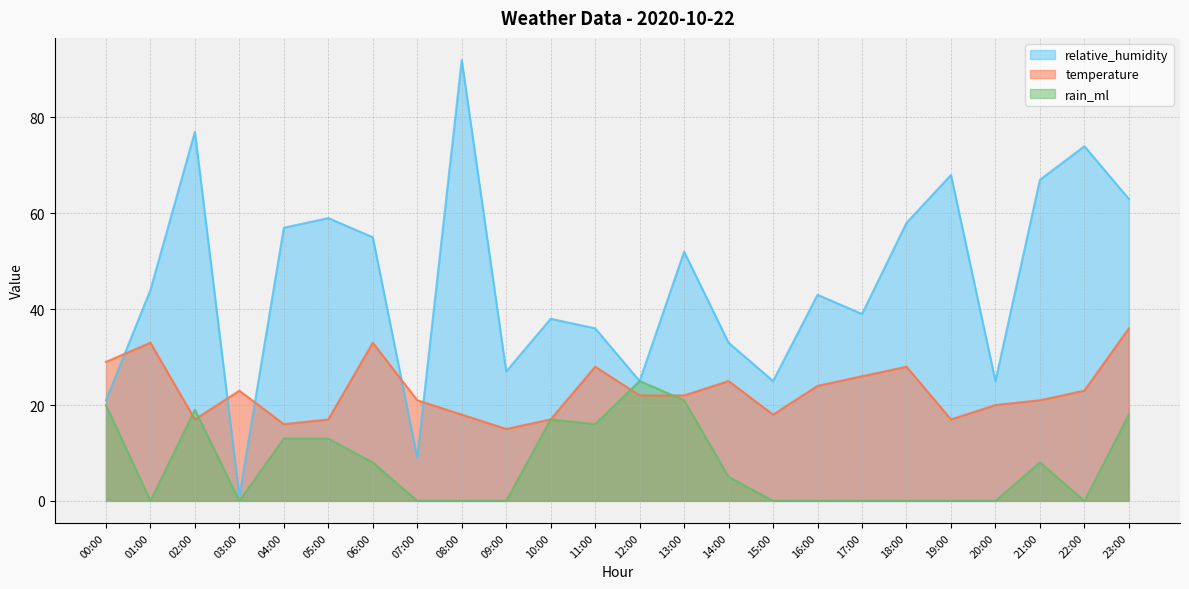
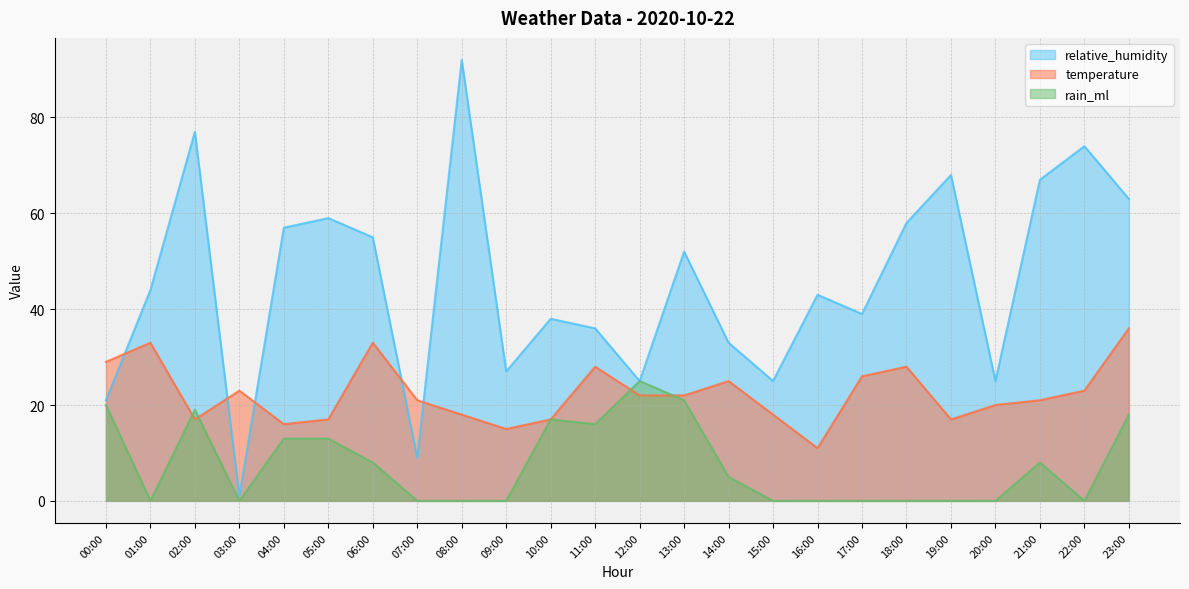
  {
    "relative_humidity": {
      "00:00": 21,
      "01:00": 44,
      "02:00": 77,
      "03:00": 1,
      "04:00": 57,
      "05:00": 59,
      "06:00": 55,
      "07:00": 9,
      "08:00": 92,
      "09:00": 27,
      "10:00": 38,
      "11:00": 36,
      "13:00": 52,
      "14:00": 33,
      "15:00": 25,
      "16:00": 43,
      "17:00": 39,
      "18:00": 58,
      "19:00": 68,
      "20:00": 25,
      "21:00": 67,
      "22:00": 74,
      "23:00": 63
    },
    "temperature": {
      "00:00": 29,
      "01:00": 33,
      "02:00": 17,
      "03:00": 23,
      "04:00": 16,
      "05:00": 17,
      "06:00": 33,
      "07:00": 21,
      "08:00": 18,
      "09:00": 15,
      "11:00": 28,
      "12:00": 22,
      "13:00": 22,
      "14:00": 25,
      "15:00": 18,
-     "16:00": 24,
+     "16:00": 11,
      "17:00": 26,
      "18:00": 28,
      "19:00": 17,
      "20:00": 20,
      "21:00": 21,
      "22:00": 23,
      "23:00": 36
    },
    "rain_ml": {
      "00:00": 20,
      "01:00": 0,
      "02:00": 19,
      "03:00": 0,
      "04:00": 13,
      "05:00": 13,
      "06:00": 8,
      "07:00": 0,
      "08:00": 0,
      "09:00": 0,
      "11:00": 16,
      "13:00": 21,
      "14:00": 5,
      "15:00": 0,
      "16:00": 0,
      "17:00": 0,
      "18:00": 0,
      "19:00": 0,
      "20:00": 0,
      "21:00": 8,
      "22:00": 0,
      "23:00": 18
    }
  }
